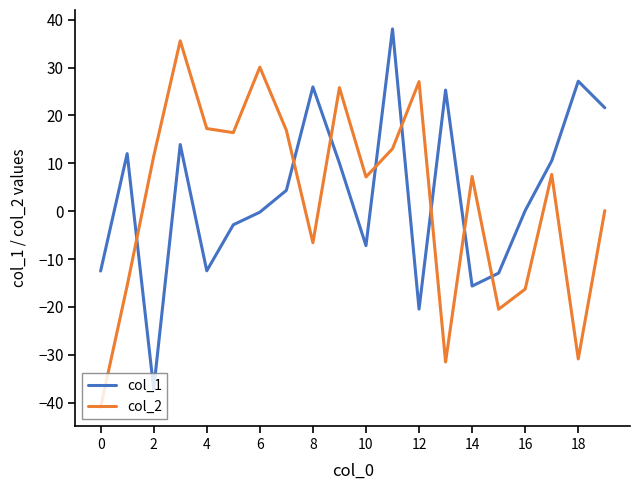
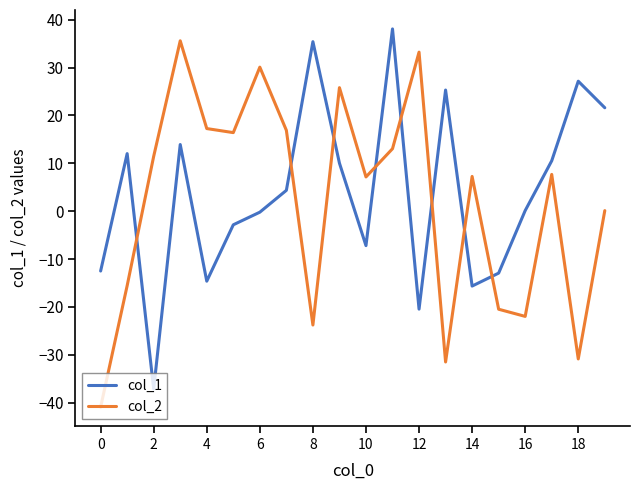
  {
    "col_1": {
      "0": -13,
-     "4": -12,
+     "4": -15,
      "6": 0,
-     "8": 26,
+     "8": 35,
      "10": -7,
      "12": -20,
      "14": -16,
      "16": 0,
      "18": 27
    },
    "col_2": {
      "2": 11,
      "4": 17,
      "6": 30,
-     "8": -7,
+     "8": -24,
      "10": 7,
-     "12": 27,
+     "12": 33,
      "14": 7,
-     "16": -16,
+     "16": -22,
      "18": -31
    }
  }
